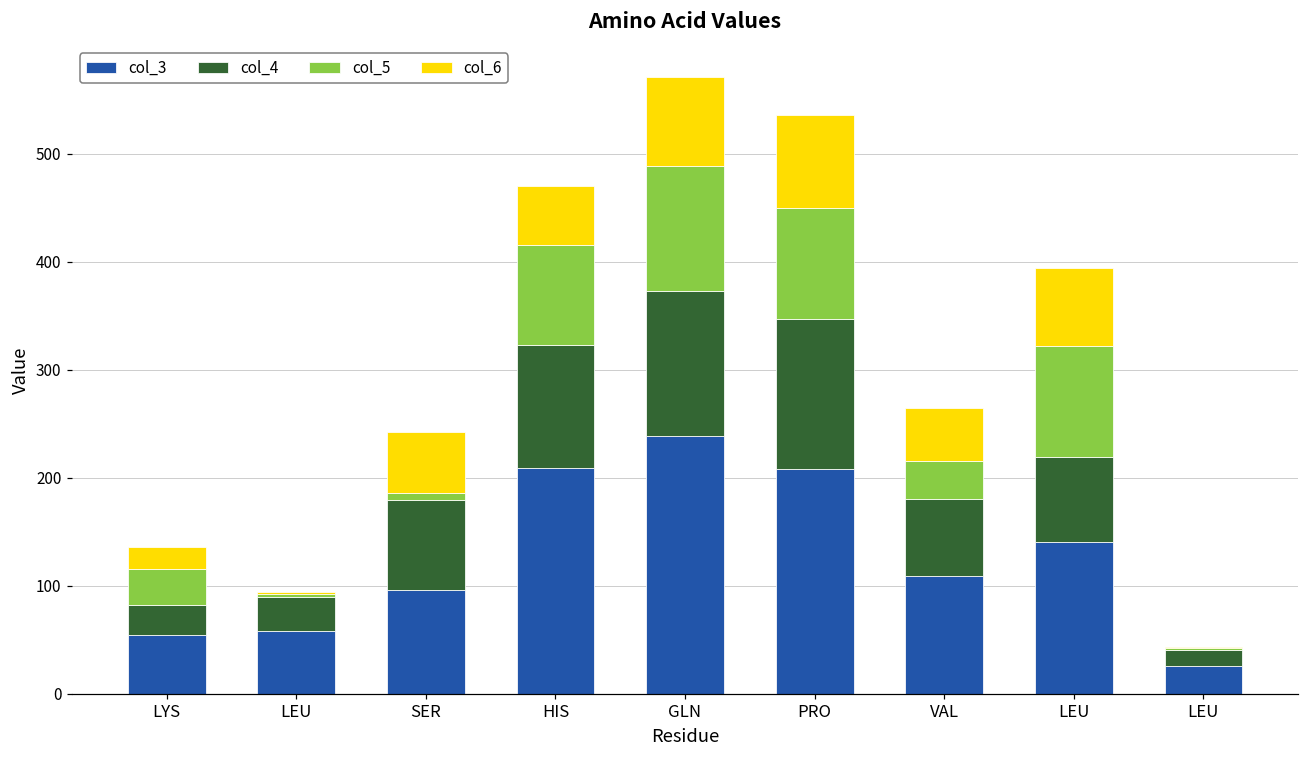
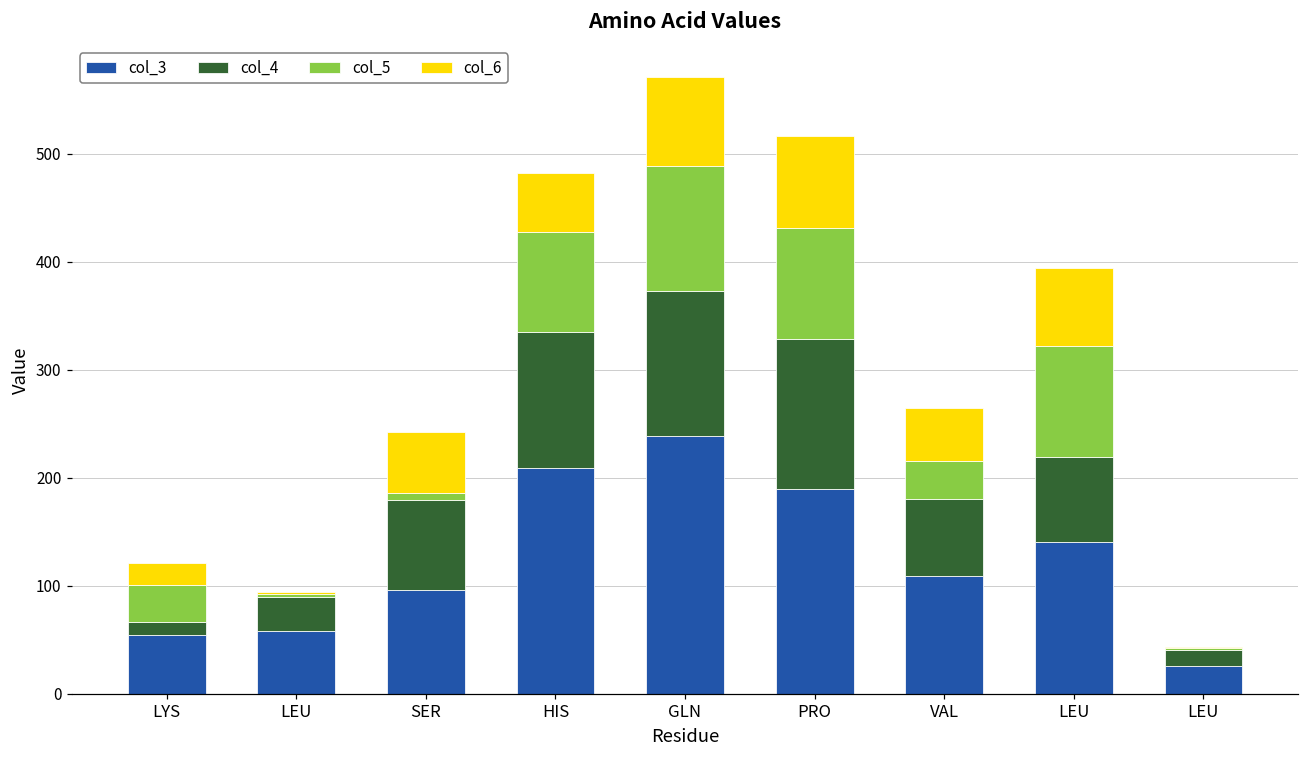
  {
    "col_3": {
      "LYS": 50,
      "SER": 100,
      "HIS": 210,
      "GLN": 240,
-     "PRO": 210,
+     "PRO": 190,
      "VAL": 110
    },
    "col_4": {
-     "LYS": 30,
+     "LYS": 10,
      "SER": 80,
-     "HIS": 110,
+     "HIS": 130,
      "GLN": 130,
      "PRO": 140,
      "VAL": 70
    },
    "col_5": {
      "LYS": 30,
      "SER": 10,
      "HIS": 90,
      "GLN": 120,
      "PRO": 100,
      "VAL": 30
    },
    "col_6": {
      "LYS": 20,
      "SER": 60,
      "HIS": 50,
      "GLN": 80,
      "PRO": 90,
      "VAL": 50
    }
  }
